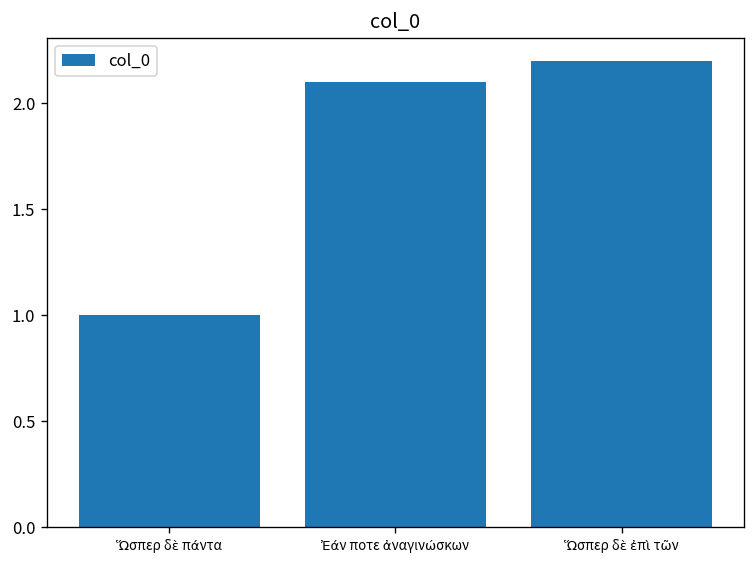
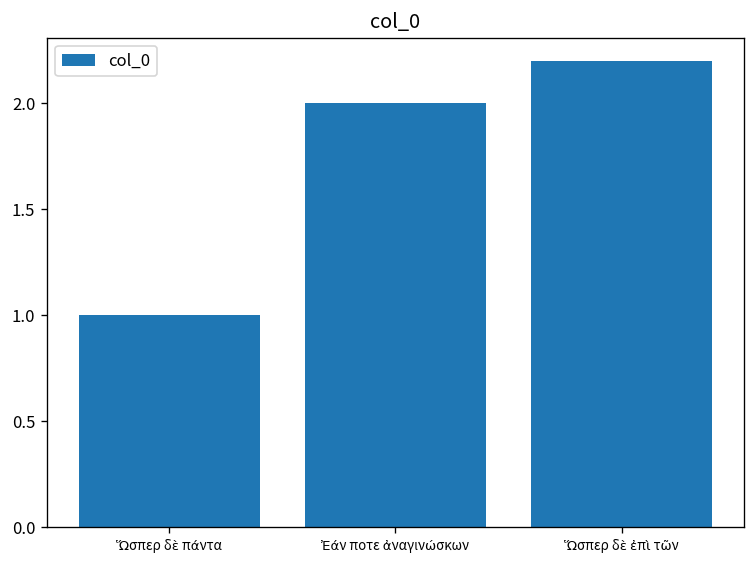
  {
    "Ὥσπερ δὲ πάντα": 1.0,
-   "Ἐάν ποτε ἀναγινώσκων": 2.1,
+   "Ἐάν ποτε ἀναγινώσκων": 2.0,
    "Ὥσπερ δὲ ἐπὶ τῶν": 2.2
  }
